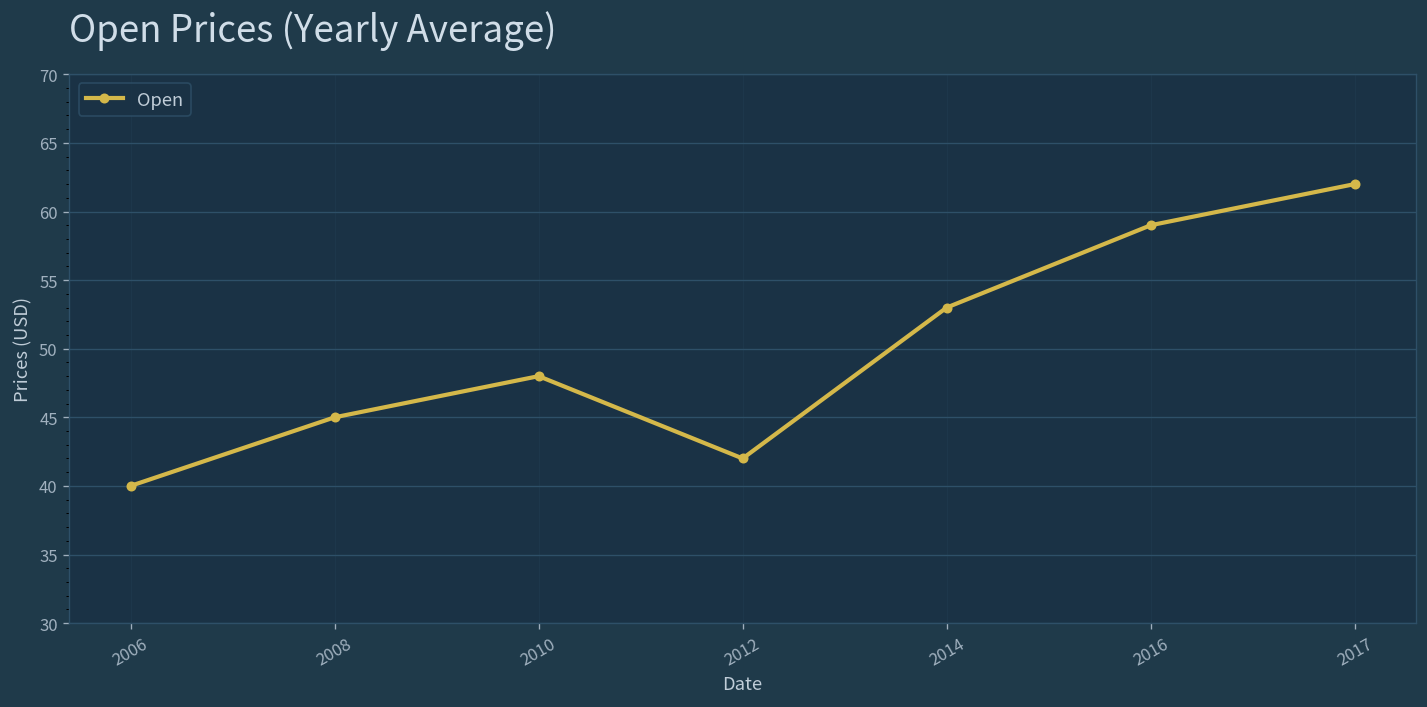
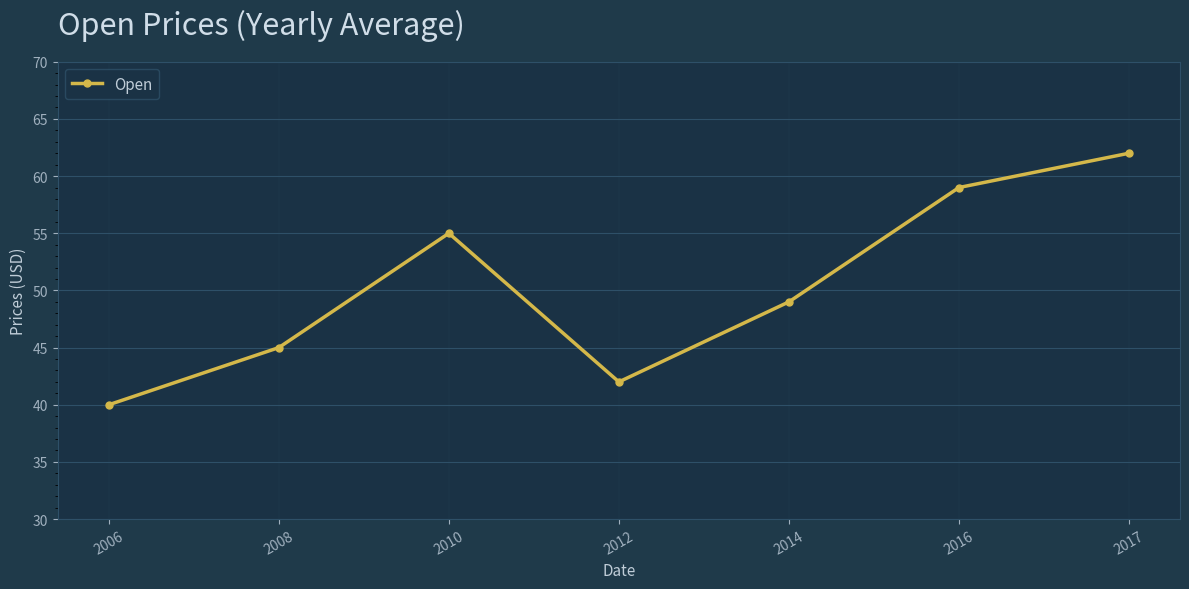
  {
    "2006": 40,
    "2008": 45,
-   "2010": 48,
+   "2010": 55,
    "2012": 42,
-   "2014": 53,
+   "2014": 49,
    "2016": 59,
    "2017": 62
  }
